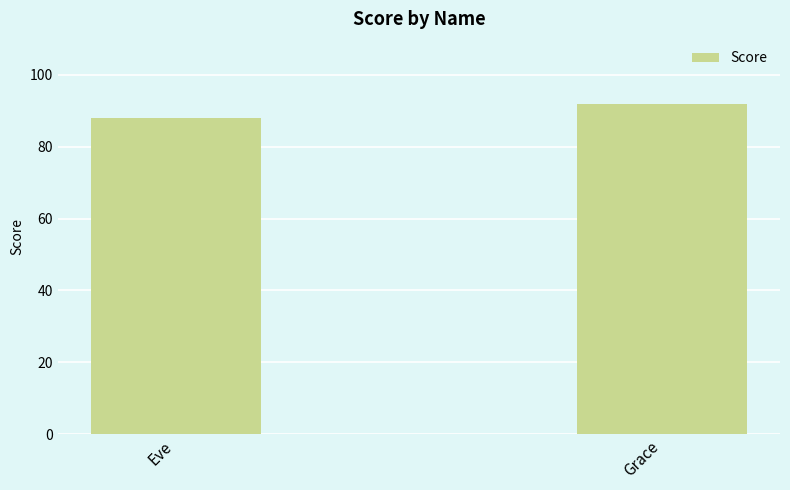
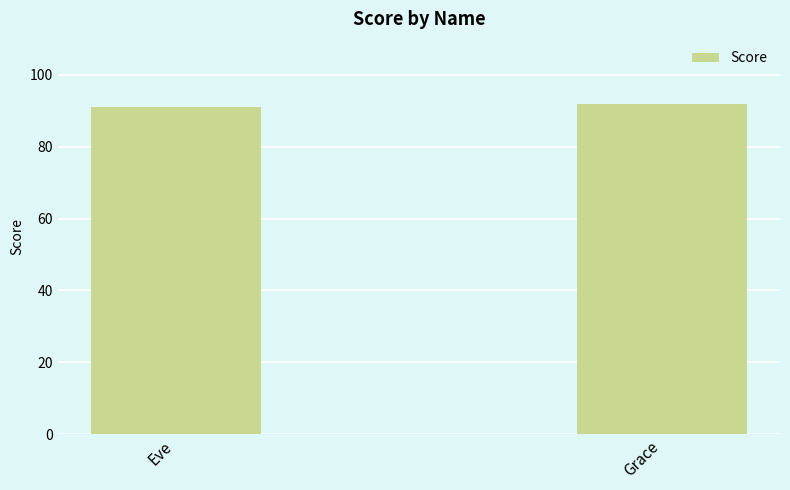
  {
-   "Eve": 88,
+   "Eve": 91,
    "Grace": 92
  }
